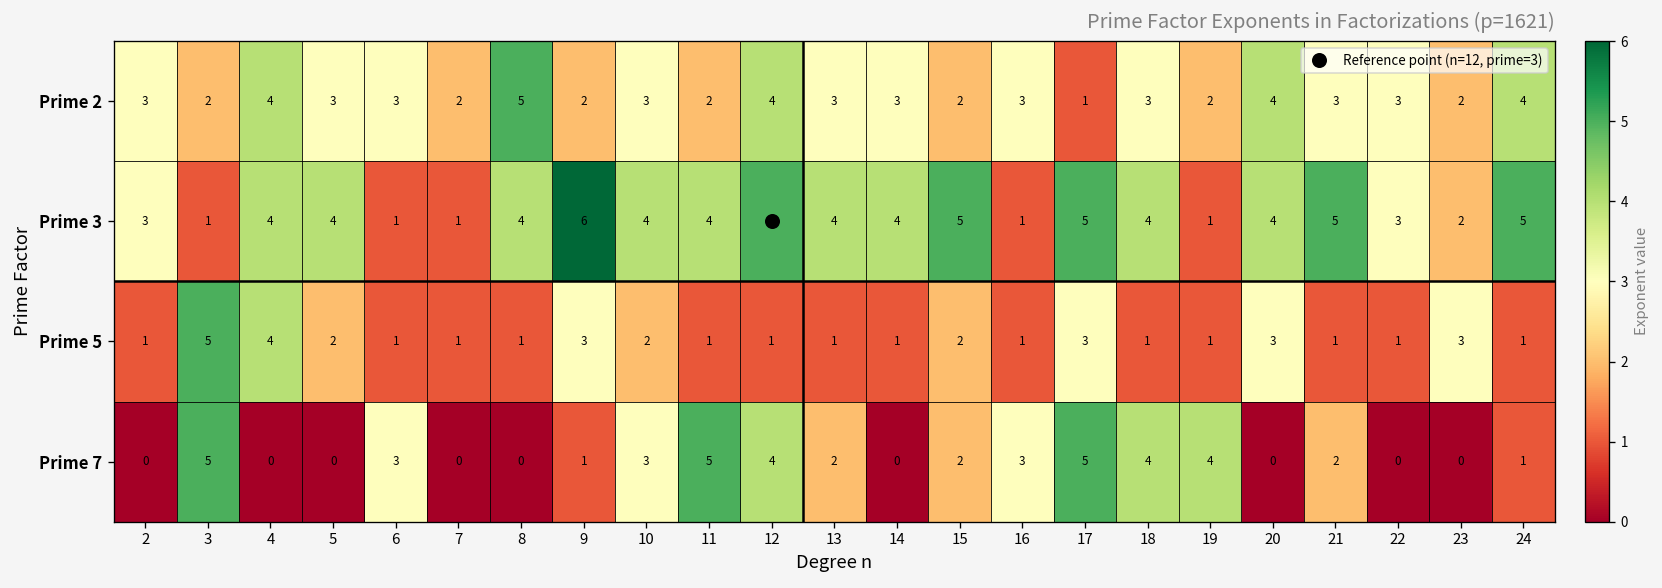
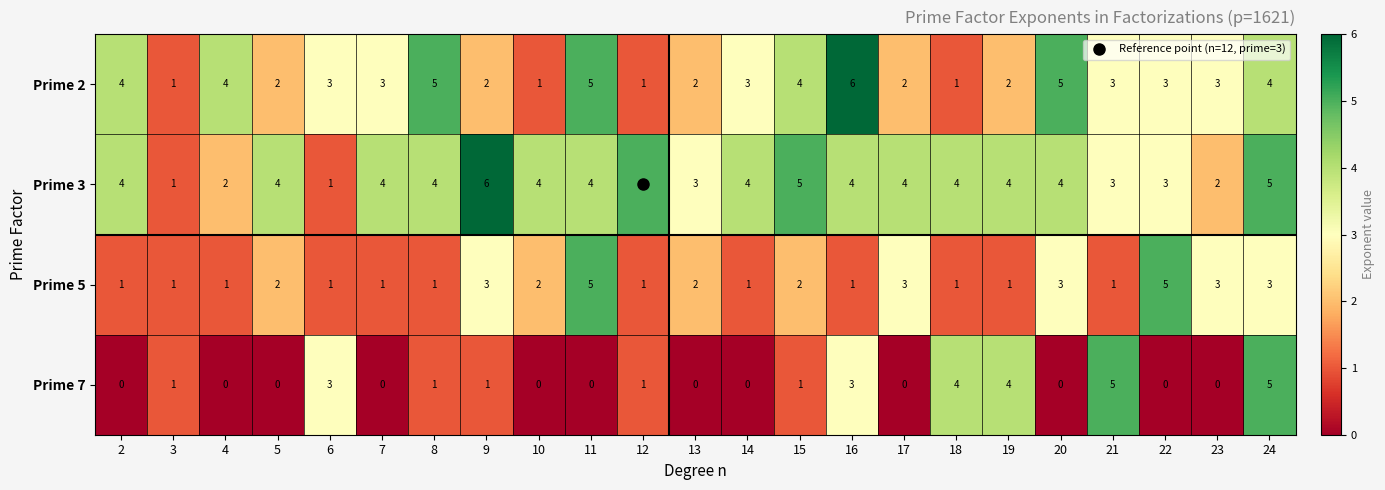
  {
    "Prime 2": {
-     "2": 3,
-     "3": 2,
+     "2": 4,
+     "3": 1,
      "4": 4,
-     "5": 3,
+     "5": 2,
      "6": 3,
-     "7": 2,
+     "7": 3,
      "8": 5,
      "9": 2,
-     "10": 3,
-     "11": 2,
-     "12": 4,
-     "13": 3,
+     "10": 1,
+     "11": 5,
+     "12": 1,
+     "13": 2,
      "14": 3,
-     "15": 2,
-     "16": 3,
-     "17": 1,
-     "18": 3,
+     "15": 4,
+     "16": 6,
+     "17": 2,
+     "18": 1,
      "19": 2,
-     "20": 4,
+     "20": 5,
      "21": 3,
      "22": 3,
-     "23": 2,
+     "23": 3,
      "24": 4
    },
    "Prime 3": {
-     "2": 3,
+     "2": 4,
      "3": 1,
-     "4": 4,
+     "4": 2,
      "5": 4,
      "6": 1,
-     "7": 1,
+     "7": 4,
      "8": 4,
      "9": 6,
      "10": 4,
      "11": 4,
-     "13": 4,
+     "13": 3,
      "14": 4,
      "15": 5,
-     "16": 1,
-     "17": 5,
+     "16": 4,
+     "17": 4,
      "18": 4,
-     "19": 1,
+     "19": 4,
      "20": 4,
-     "21": 5,
+     "21": 3,
      "22": 3,
      "23": 2,
      "24": 5
    },
    "Prime 5": {
      "2": 1,
-     "3": 5,
-     "4": 4,
+     "3": 1,
+     "4": 1,
      "5": 2,
      "6": 1,
      "7": 1,
      "8": 1,
      "9": 3,
      "10": 2,
-     "11": 1,
+     "11": 5,
      "12": 1,
-     "13": 1,
+     "13": 2,
      "14": 1,
      "15": 2,
      "16": 1,
      "17": 3,
      "18": 1,
      "19": 1,
      "20": 3,
      "21": 1,
-     "22": 1,
+     "22": 5,
      "23": 3,
-     "24": 1
+     "24": 3
    },
    "Prime 7": {
      "2": 0,
-     "3": 5,
+     "3": 1,
      "4": 0,
      "5": 0,
      "6": 3,
      "7": 0,
-     "8": 0,
+     "8": 1,
      "9": 1,
-     "10": 3,
-     "11": 5,
-     "12": 4,
-     "13": 2,
+     "10": 0,
+     "11": 0,
+     "12": 1,
+     "13": 0,
      "14": 0,
-     "15": 2,
+     "15": 1,
      "16": 3,
-     "17": 5,
+     "17": 0,
      "18": 4,
      "19": 4,
      "20": 0,
-     "21": 2,
+     "21": 5,
      "22": 0,
      "23": 0,
-     "24": 1
+     "24": 5
    }
  }
